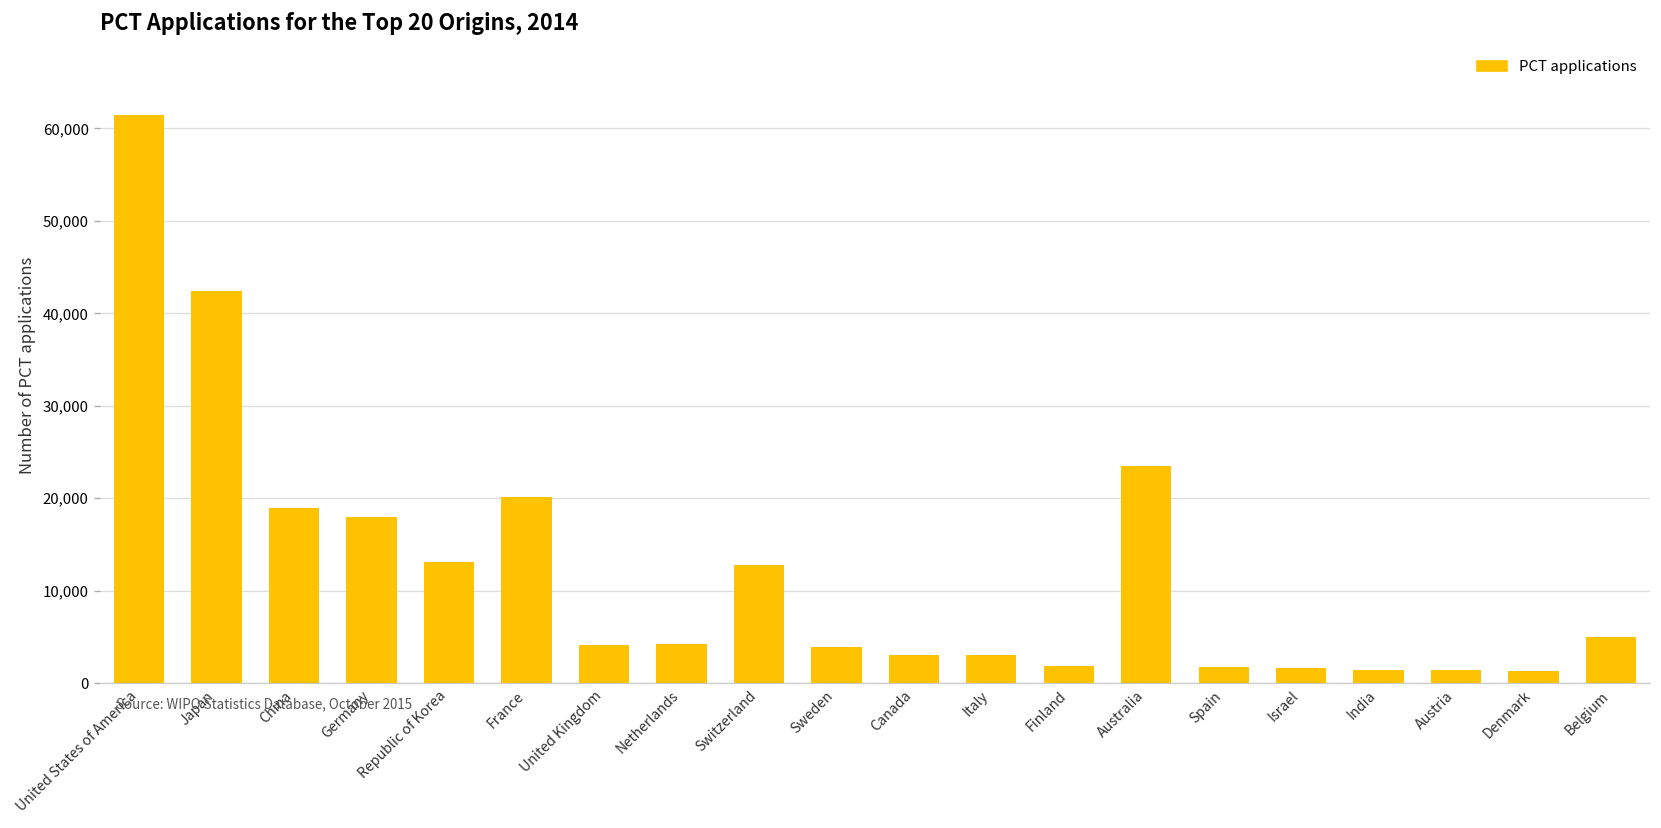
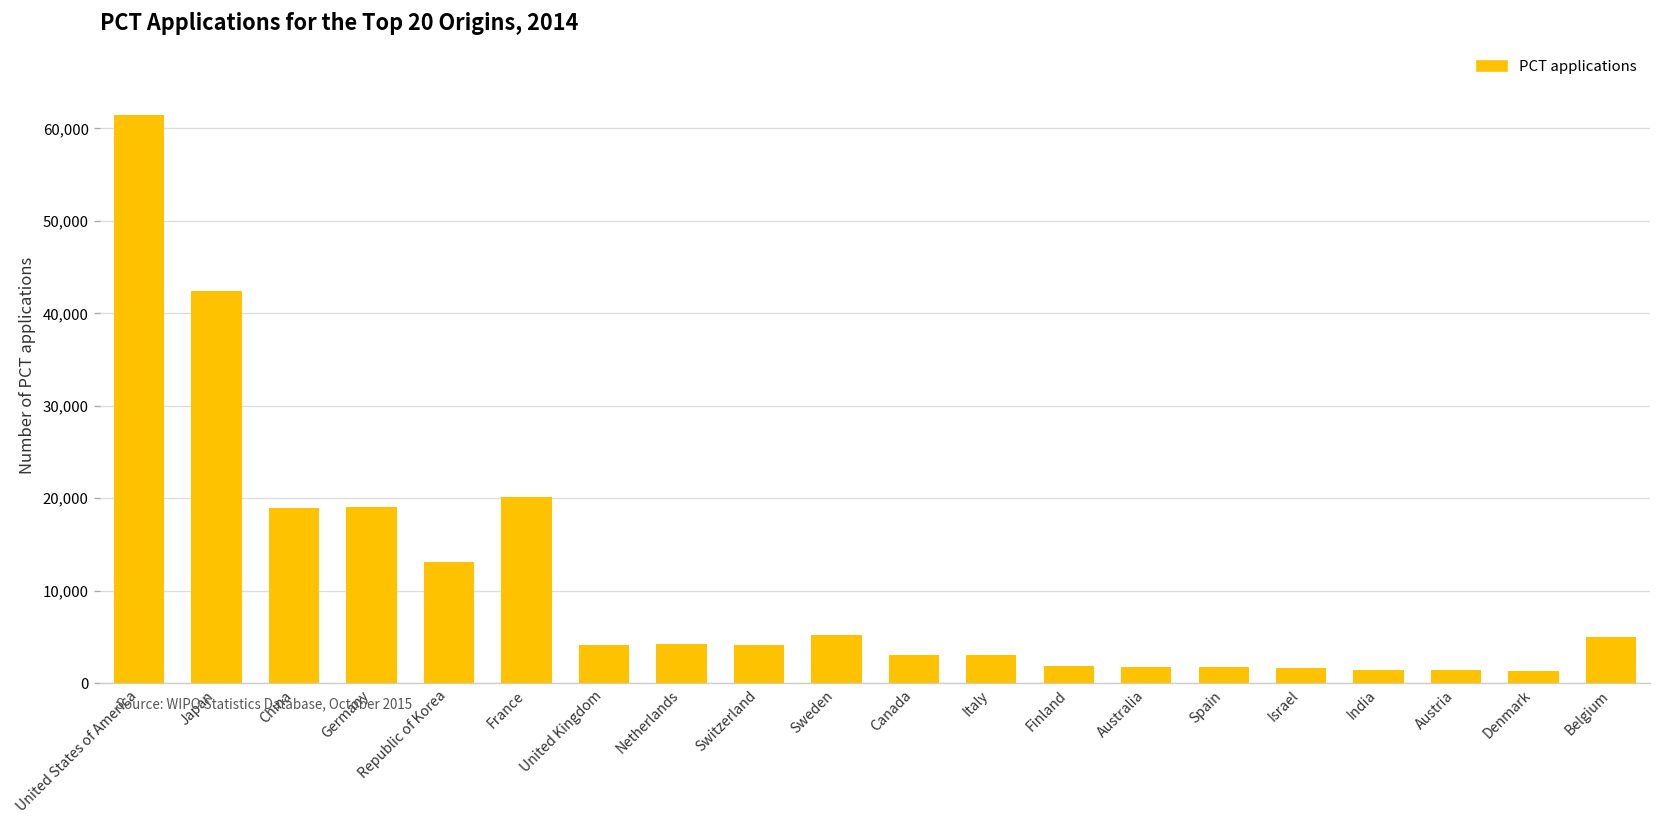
  {
    "United States of America": "61,000",
    "Japan": "42,000",
    "China": "19,000",
-   "Germany": "18,000",
+   "Germany": "19,000",
    "Republic of Korea": "13,000",
    "France": "20,000",
    "United Kingdom": "4,000",
    "Netherlands": "4,000",
-   "Switzerland": "13,000",
-   "Sweden": "4,000",
+   "Switzerland": "4,000",
+   "Sweden": "5,000",
    "Canada": "3,000",
    "Italy": "3,000",
    "Finland": "2,000",
-   "Australia": "23,000",
+   "Australia": "2,000",
    "Spain": "2,000",
    "Israel": "2,000",
    "India": "1,000",
    "Austria": "1,000",
    "Denmark": "1,000",
    "Belgium": "5,000"
  }
